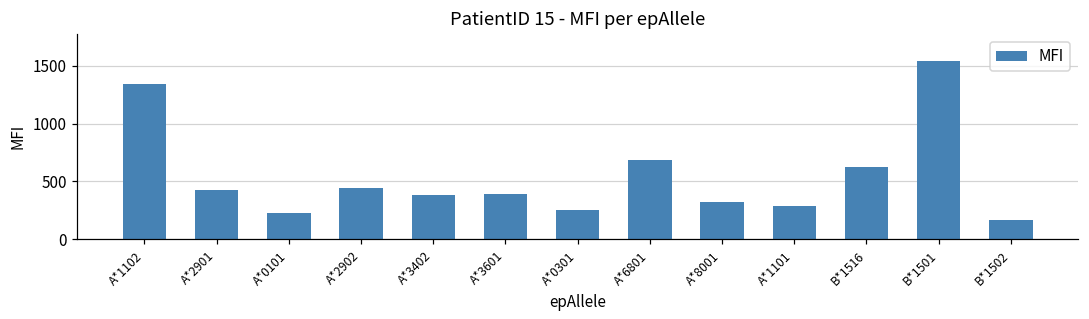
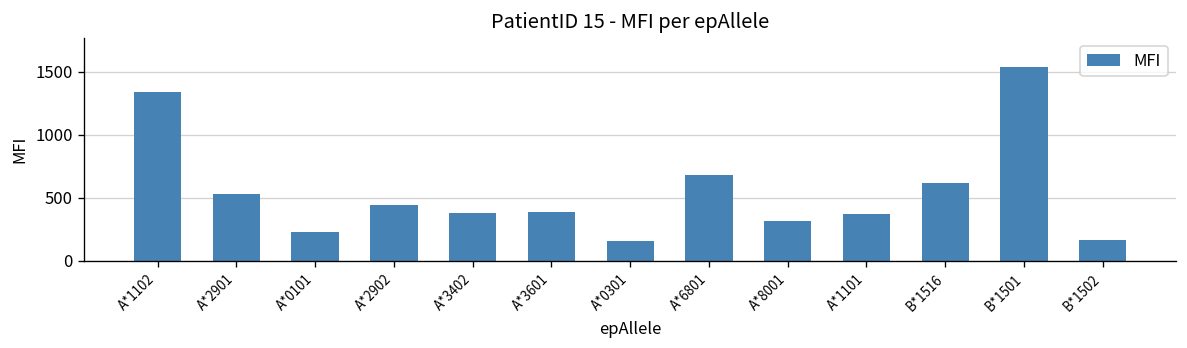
  {
    "A*1102": 1340,
-   "A*2901": 430,
+   "A*2901": 530,
    "A*0101": 230,
    "A*2902": 440,
    "A*3402": 380,
    "A*3601": 390,
-   "A*0301": 260,
+   "A*0301": 160,
    "A*6801": 690,
    "A*8001": 320,
-   "A*1101": 290,
+   "A*1101": 370,
    "B*1516": 620,
    "B*1501": 1540,
    "B*1502": 170
  }
